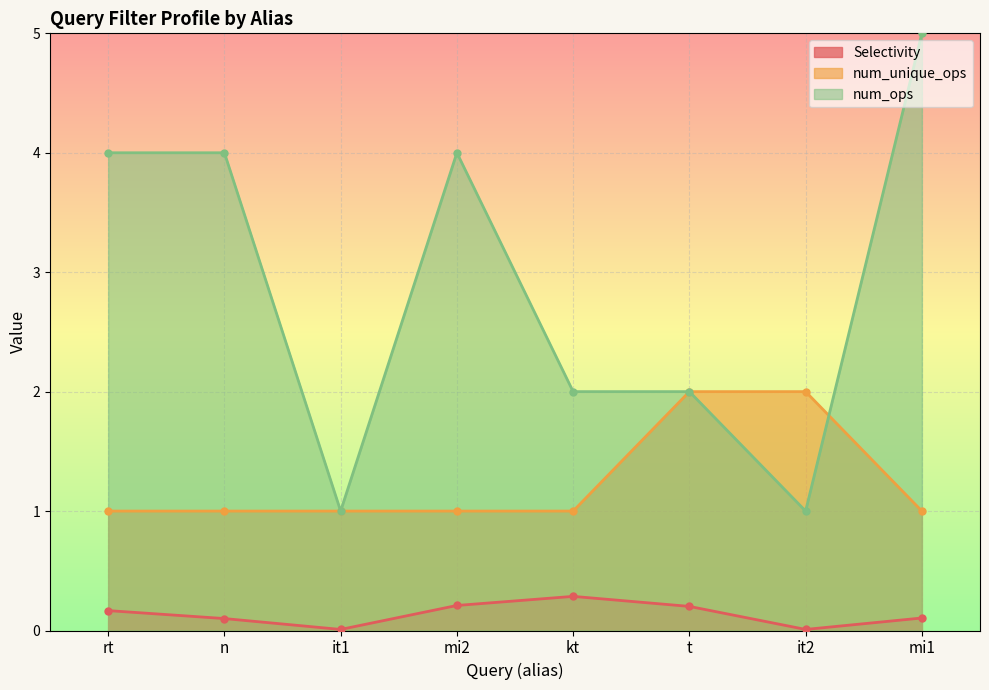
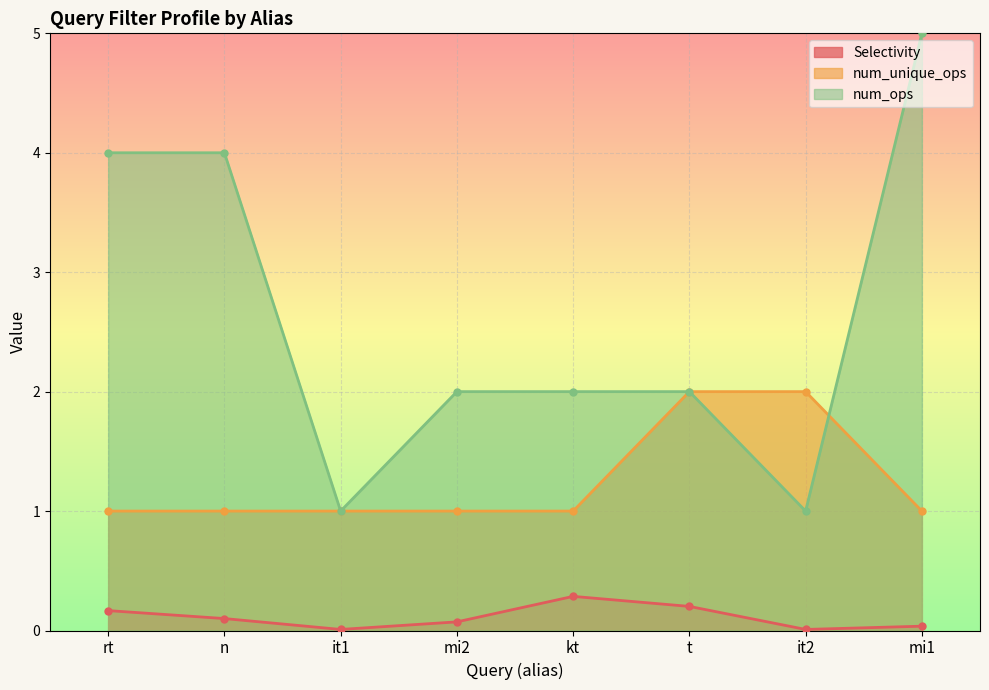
  {
    "Selectivity": {
      "rt": 0.17,
      "n": 0.10,
      "it1": 0.01,
-     "mi2": 0.21,
+     "mi2": 0.07,
      "kt": 0.29,
      "t": 0.20,
      "it2": 0.01,
-     "mi1": 0.10
+     "mi1": 0.04
    },
    "num_unique_ops": {
      "rt": 1.00,
      "n": 1.00,
      "mi2": 1.00,
      "kt": 1.00,
      "it2": 2.00,
      "mi1": 1.00
    },
    "num_ops": {
      "rt": 4,
      "n": 4,
-     "mi2": 4,
+     "mi2": 2,
      "kt": 2,
      "it2": 1,
      "mi1": 5
    }
  }
